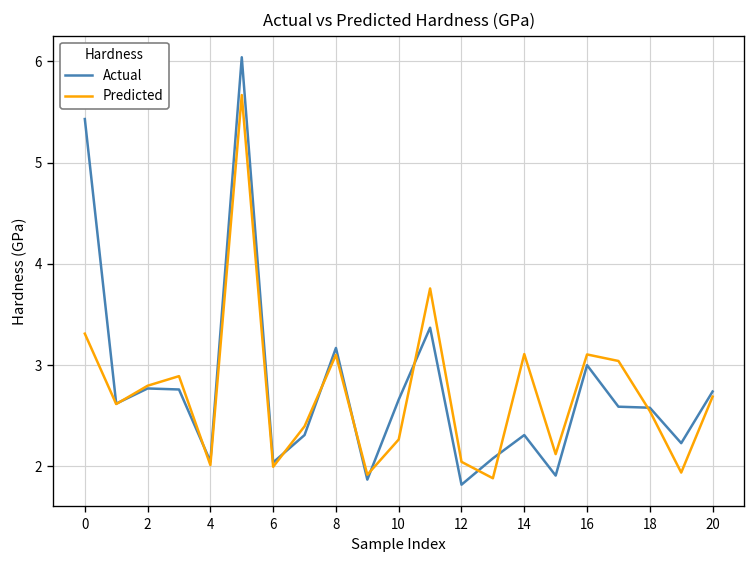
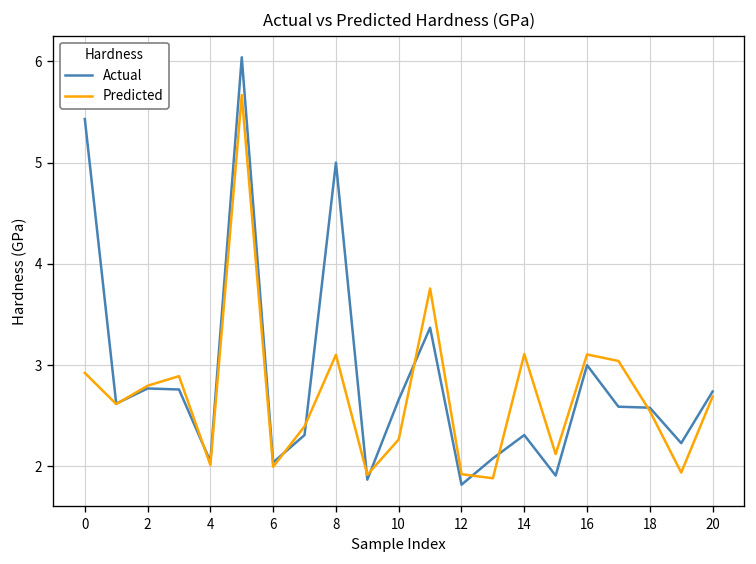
  {
    "Actual": {
      "0": 5.4,
      "4": 2.1,
      "6": 2.0,
-     "8": 3.2,
+     "8": 5.0,
      "10": 2.7,
      "12": 1.8,
      "14": 2.3,
      "16": 3.0,
      "18": 2.6,
      "20": 2.7
    },
    "Predicted": {
-     "0": 3.3,
+     "0": 2.9,
      "4": 2.0,
      "6": 2.0,
      "8": 3.1,
      "10": 2.3,
-     "12": 2.0,
+     "12": 1.9,
      "14": 3.1,
      "16": 3.1,
      "18": 2.5,
      "20": 2.7
    }
  }
